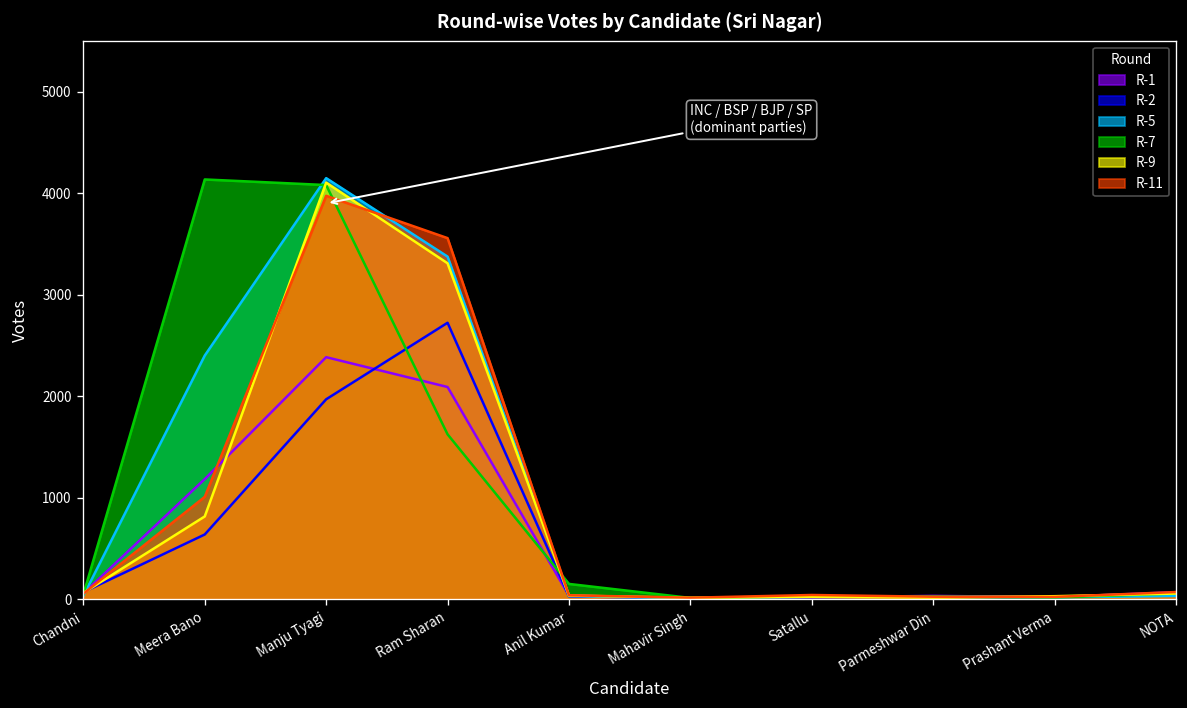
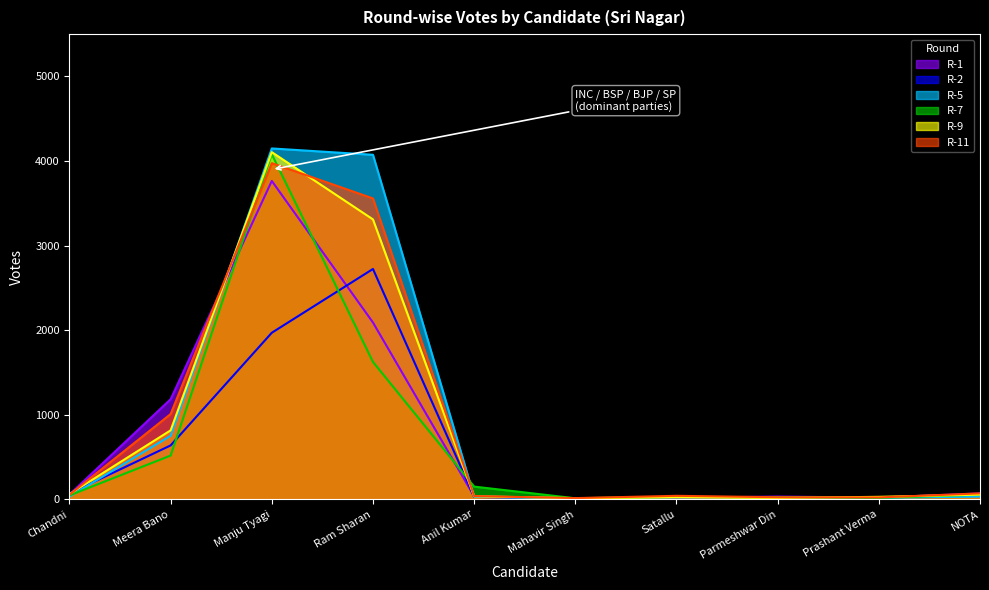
  {
    "R-1": {
      "Meera Bano": 1200,
-     "Manju Tyagi": 2400,
+     "Manju Tyagi": 3800,
      "Ram Sharan": 2100
    },
    "R-2": {
      "Meera Bano": 600,
      "Manju Tyagi": 2000,
      "Ram Sharan": 2700
    },
    "R-5": {
-     "Meera Bano": 2400,
+     "Meera Bano": 800,
      "Manju Tyagi": 4100,
-     "Ram Sharan": 3400
+     "Ram Sharan": 4100
    },
    "R-7": {
-     "Meera Bano": 4100,
+     "Meera Bano": 500,
      "Ram Sharan": 1600,
      "Anil Kumar": 200
    },
    "R-9": {
      "Meera Bano": 800,
      "Ram Sharan": 3300
    },
    "R-11": {
      "Meera Bano": 1000,
      "Manju Tyagi": 4000,
      "Ram Sharan": 3600
    }
  }
